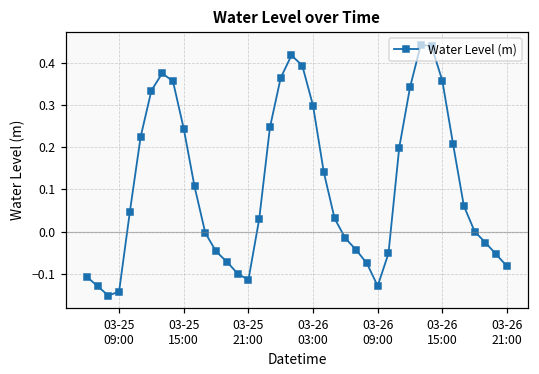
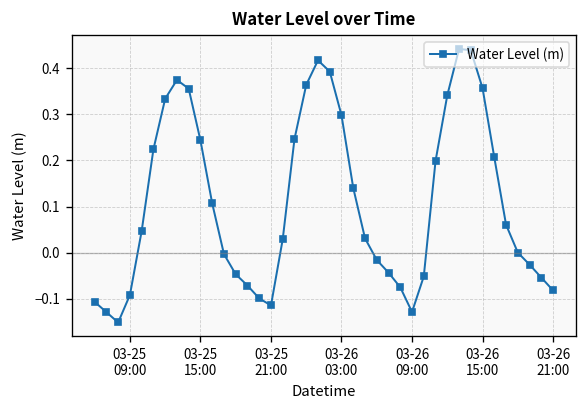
  {
-   "03-25 09:00": -0.14,
+   "03-25 09:00": -0.09,
    "03-25 15:00": 0.24,
    "03-25 21:00": -0.11,
    "03-26 03:00": 0.30,
    "03-26 09:00": -0.13,
    "03-26 15:00": 0.36,
    "03-26 21:00": -0.08
  }
